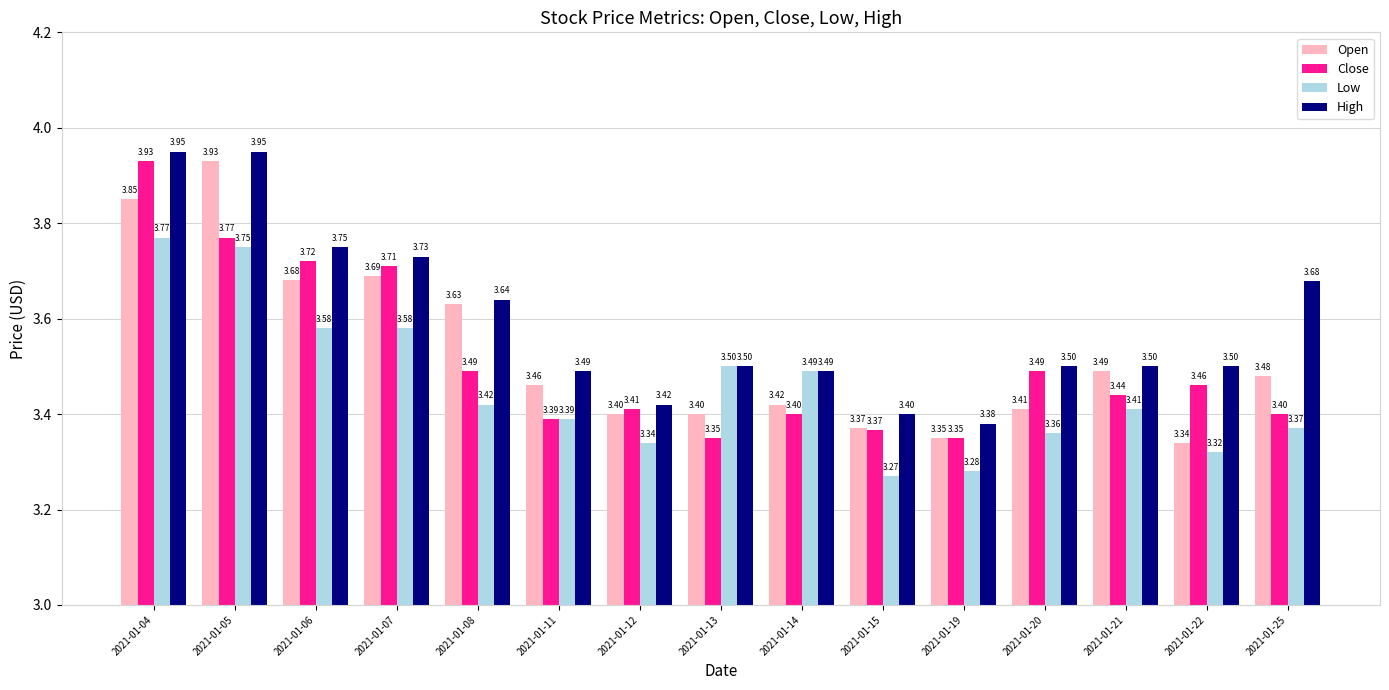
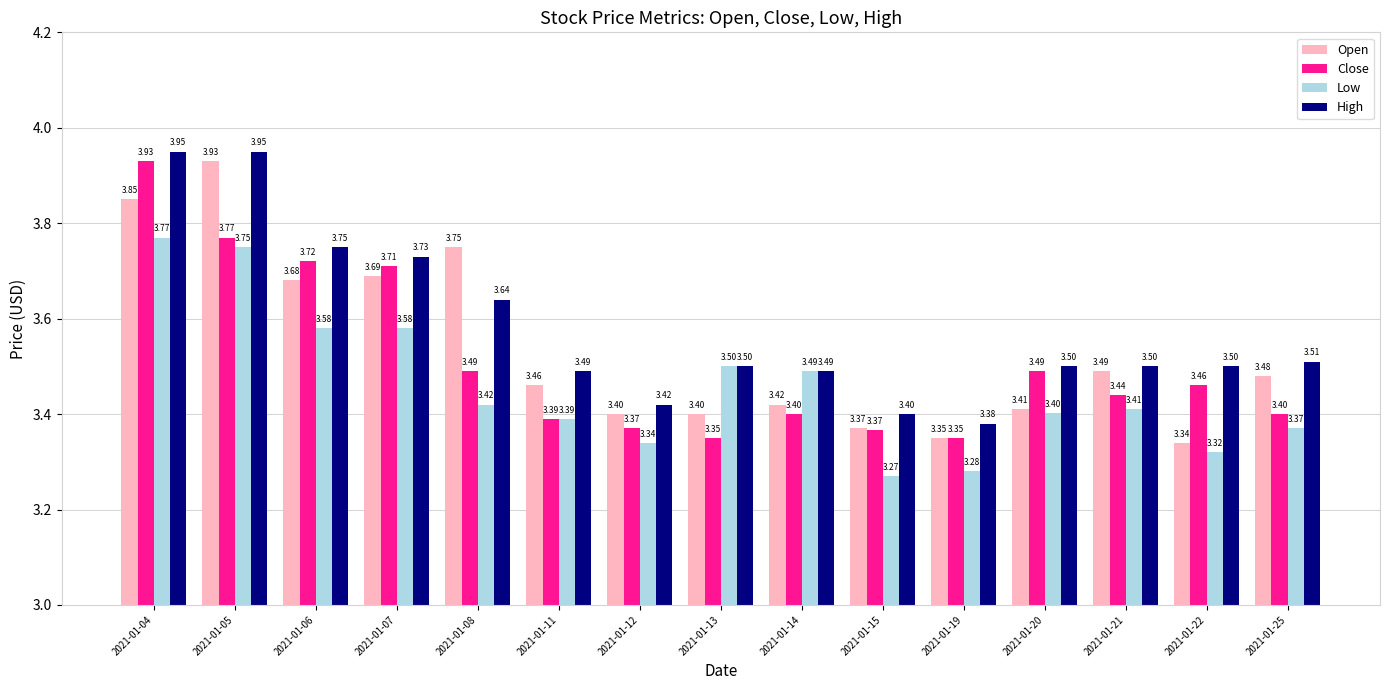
  {
    "Open": {
      "2021-01-04": 3.85,
      "2021-01-05": 3.93,
      "2021-01-06": 3.68,
      "2021-01-07": 3.69,
-     "2021-01-08": 3.63,
+     "2021-01-08": 3.75,
      "2021-01-11": 3.46,
      "2021-01-12": 3.40,
      "2021-01-13": 3.40,
      "2021-01-14": 3.42,
      "2021-01-15": 3.37,
      "2021-01-19": 3.35,
      "2021-01-20": 3.41,
      "2021-01-21": 3.49,
      "2021-01-22": 3.34,
      "2021-01-25": 3.48
    },
    "Close": {
      "2021-01-04": 3.93,
      "2021-01-05": 3.77,
      "2021-01-06": 3.72,
      "2021-01-07": 3.71,
      "2021-01-08": 3.49,
      "2021-01-11": 3.39,
-     "2021-01-12": 3.41,
+     "2021-01-12": 3.37,
      "2021-01-13": 3.35,
      "2021-01-14": 3.40,
      "2021-01-15": 3.37,
      "2021-01-19": 3.35,
      "2021-01-20": 3.49,
      "2021-01-21": 3.44,
      "2021-01-22": 3.46,
      "2021-01-25": 3.40
    },
    "Low": {
      "2021-01-04": 3.77,
      "2021-01-05": 3.75,
      "2021-01-06": 3.58,
      "2021-01-07": 3.58,
      "2021-01-08": 3.42,
      "2021-01-11": 3.39,
      "2021-01-12": 3.34,
      "2021-01-13": 3.50,
      "2021-01-14": 3.49,
      "2021-01-15": 3.27,
      "2021-01-19": 3.28,
-     "2021-01-20": 3.36,
+     "2021-01-20": 3.40,
      "2021-01-21": 3.41,
      "2021-01-22": 3.32,
      "2021-01-25": 3.37
    },
    "High": {
      "2021-01-04": 3.95,
      "2021-01-05": 3.95,
      "2021-01-06": 3.75,
      "2021-01-07": 3.73,
      "2021-01-08": 3.64,
      "2021-01-11": 3.49,
      "2021-01-12": 3.42,
      "2021-01-13": 3.50,
      "2021-01-14": 3.49,
      "2021-01-15": 3.40,
      "2021-01-19": 3.38,
      "2021-01-20": 3.50,
      "2021-01-21": 3.50,
      "2021-01-22": 3.50,
-     "2021-01-25": 3.68
+     "2021-01-25": 3.51
    }
  }
